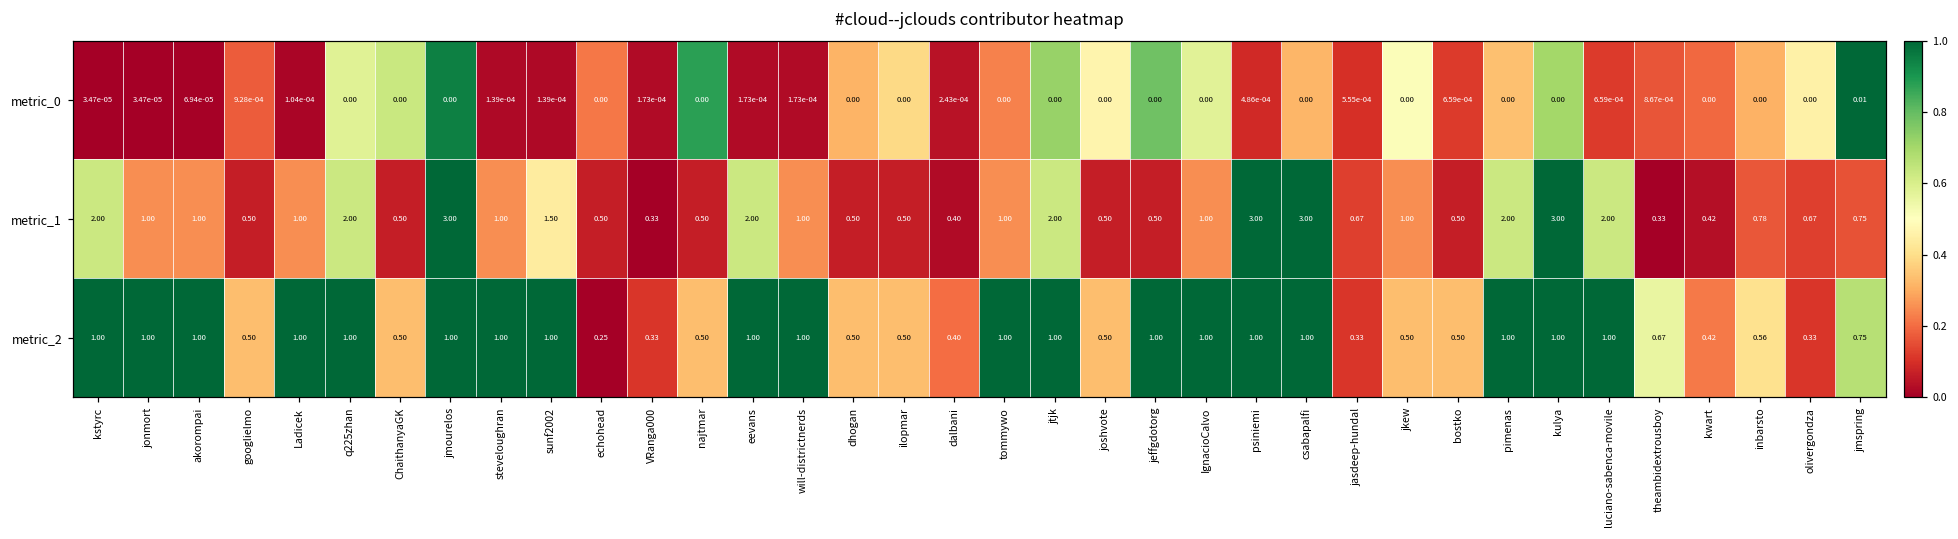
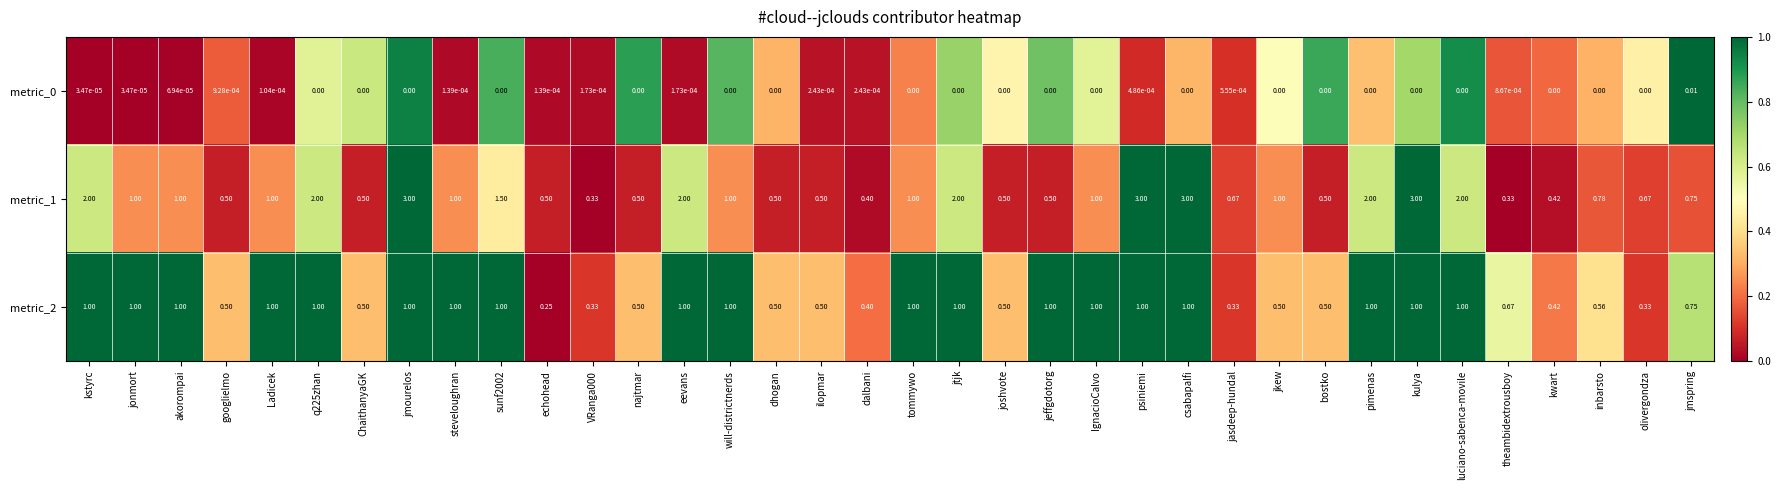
  {
    "metric_0": {
      "kstyrc": "3.47e-05",
      "jonmort": "3.47e-05",
      "akorompai": "6.94e-05",
      "googlielmo": "9.28e-04",
      "Ladicek": "1.04e-04",
      "q225zhan": "0.00",
      "ChaithanyaGK": "0.00",
      "jmourelos": "0.00",
      "steveloughran": "1.39e-04",
-     "sunf2002": "1.39e-04",
-     "echohead": "0.00",
+     "sunf2002": "0.00",
+     "echohead": "1.39e-04",
      "VRanga000": "1.73e-04",
      "najtmar": "0.00",
      "eevans": "1.73e-04",
-     "will-districtnerds": "1.73e-04",
+     "will-districtnerds": "0.00",
      "dhogan": "0.00",
-     "ilopmar": "0.00",
+     "ilopmar": "2.43e-04",
      "dalbani": "2.43e-04",
      "tommywo": "0.00",
      "jtjk": "0.00",
      "joshvote": "0.00",
      "jeffgdotorg": "0.00",
      "IgnacioCalvo": "0.00",
      "psiniemi": "4.86e-04",
      "csabapalfi": "0.00",
      "jasdeep-hundal": "5.55e-04",
      "jkew": "0.00",
-     "bostko": "6.59e-04",
+     "bostko": "0.00",
      "pimenas": "0.00",
      "kulya": "0.00",
-     "luciano-sabenca-movile": "6.59e-04",
+     "luciano-sabenca-movile": "0.00",
      "theambidextrousboy": "8.67e-04",
      "kwart": "0.00",
      "inbarsto": "0.00",
      "olivergondza": "0.00",
      "jmspring": "0.01"
    },
    "metric_1": {
      "kstyrc": "2.00",
      "jonmort": "1.00",
      "akorompai": "1.00",
      "googlielmo": "0.50",
      "Ladicek": "1.00",
      "q225zhan": "2.00",
      "ChaithanyaGK": "0.50",
      "jmourelos": "3.00",
      "steveloughran": "1.00",
      "sunf2002": "1.50",
      "echohead": "0.50",
      "VRanga000": "0.33",
      "najtmar": "0.50",
      "eevans": "2.00",
      "will-districtnerds": "1.00",
      "dhogan": "0.50",
      "ilopmar": "0.50",
      "dalbani": "0.40",
      "tommywo": "1.00",
      "jtjk": "2.00",
      "joshvote": "0.50",
      "jeffgdotorg": "0.50",
      "IgnacioCalvo": "1.00",
      "psiniemi": "3.00",
      "csabapalfi": "3.00",
      "jasdeep-hundal": "0.67",
      "jkew": "1.00",
      "bostko": "0.50",
      "pimenas": "2.00",
      "kulya": "3.00",
      "luciano-sabenca-movile": "2.00",
      "theambidextrousboy": "0.33",
      "kwart": "0.42",
      "inbarsto": "0.78",
      "olivergondza": "0.67",
      "jmspring": "0.75"
    },
    "metric_2": {
      "kstyrc": "1.00",
      "jonmort": "1.00",
      "akorompai": "1.00",
      "googlielmo": "0.50",
      "Ladicek": "1.00",
      "q225zhan": "1.00",
      "ChaithanyaGK": "0.50",
      "jmourelos": "1.00",
      "steveloughran": "1.00",
      "sunf2002": "1.00",
      "echohead": "0.25",
      "VRanga000": "0.33",
      "najtmar": "0.50",
      "eevans": "1.00",
      "will-districtnerds": "1.00",
      "dhogan": "0.50",
      "ilopmar": "0.50",
      "dalbani": "0.40",
      "tommywo": "1.00",
      "jtjk": "1.00",
      "joshvote": "0.50",
      "jeffgdotorg": "1.00",
      "IgnacioCalvo": "1.00",
      "psiniemi": "1.00",
      "csabapalfi": "1.00",
      "jasdeep-hundal": "0.33",
      "jkew": "0.50",
      "bostko": "0.50",
      "pimenas": "1.00",
      "kulya": "1.00",
      "luciano-sabenca-movile": "1.00",
      "theambidextrousboy": "0.67",
      "kwart": "0.42",
      "inbarsto": "0.56",
      "olivergondza": "0.33",
      "jmspring": "0.75"
    }
  }
